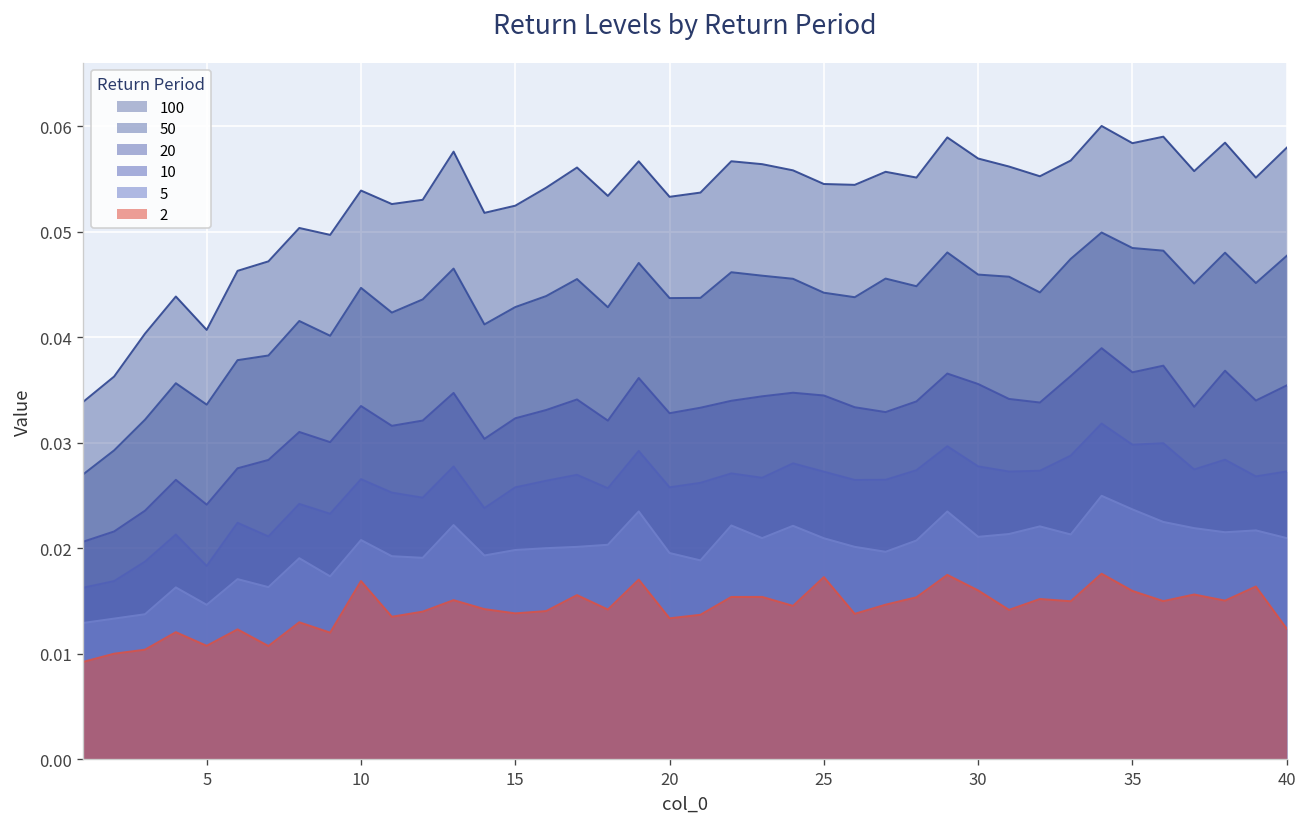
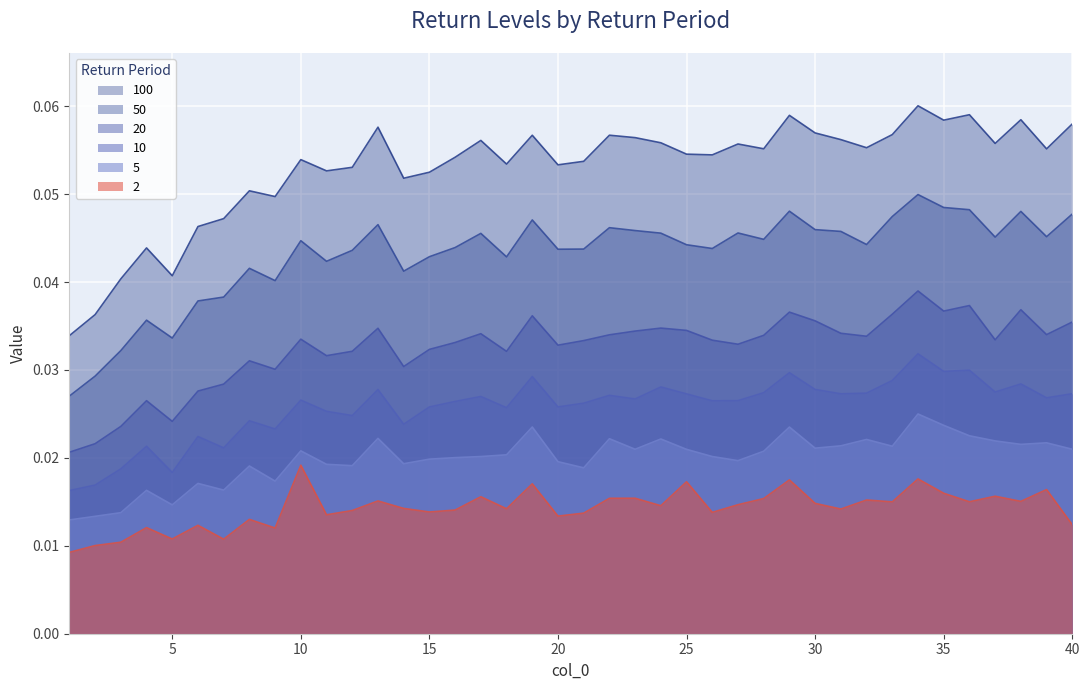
  {
    "2": {
      "5": 0.011,
-     "10": 0.017,
+     "10": 0.019,
      "15": 0.014,
      "20": 0.013,
      "25": 0.017,
-     "30": 0.016,
+     "30": 0.015,
      "35": 0.016,
      "40": 0.012
    }
  }
